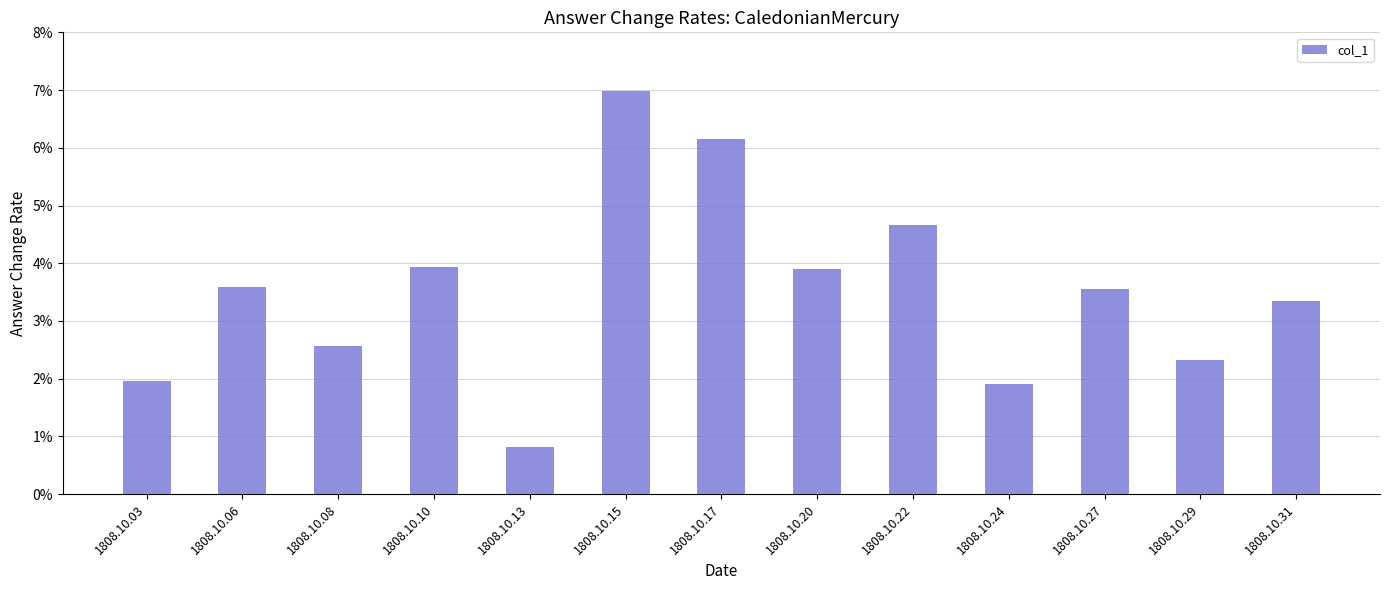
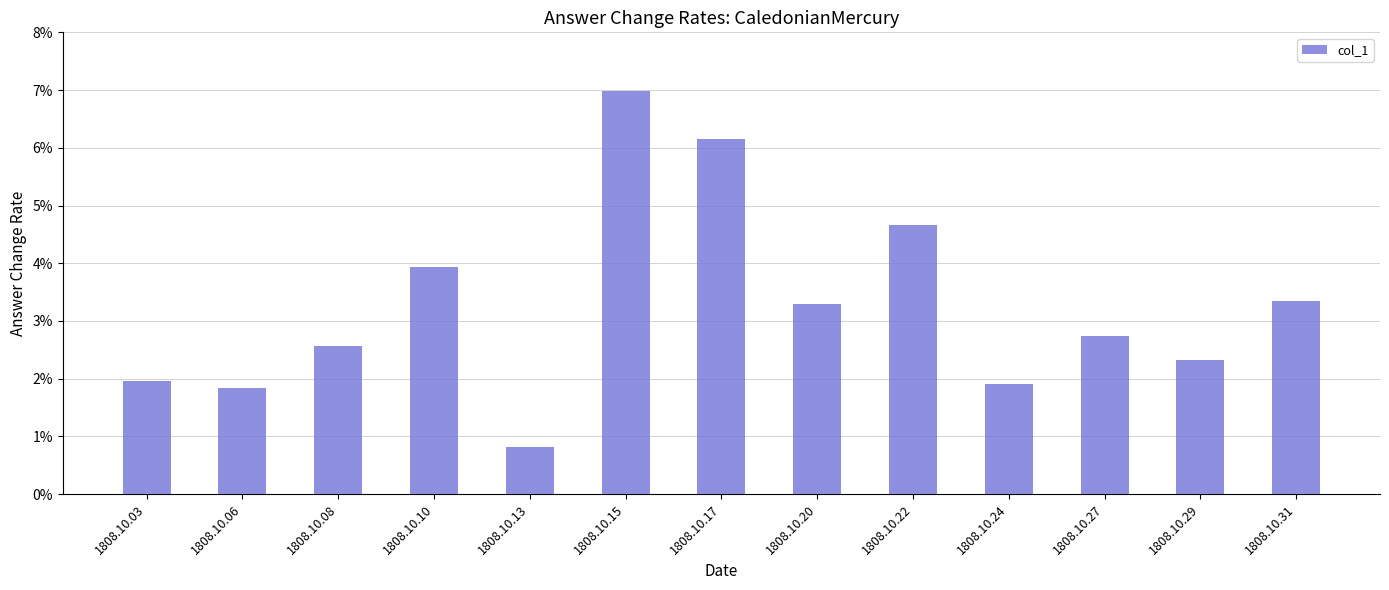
  {
    "1808.10.03": "2.0%",
-   "1808.10.06": "3.6%",
+   "1808.10.06": "1.8%",
    "1808.10.08": "2.6%",
    "1808.10.10": "3.9%",
    "1808.10.13": "0.8%",
    "1808.10.15": "7.0%",
    "1808.10.17": "6.2%",
-   "1808.10.20": "3.9%",
+   "1808.10.20": "3.3%",
    "1808.10.22": "4.7%",
    "1808.10.24": "1.9%",
-   "1808.10.27": "3.6%",
+   "1808.10.27": "2.7%",
    "1808.10.29": "2.3%",
    "1808.10.31": "3.4%"
  }
